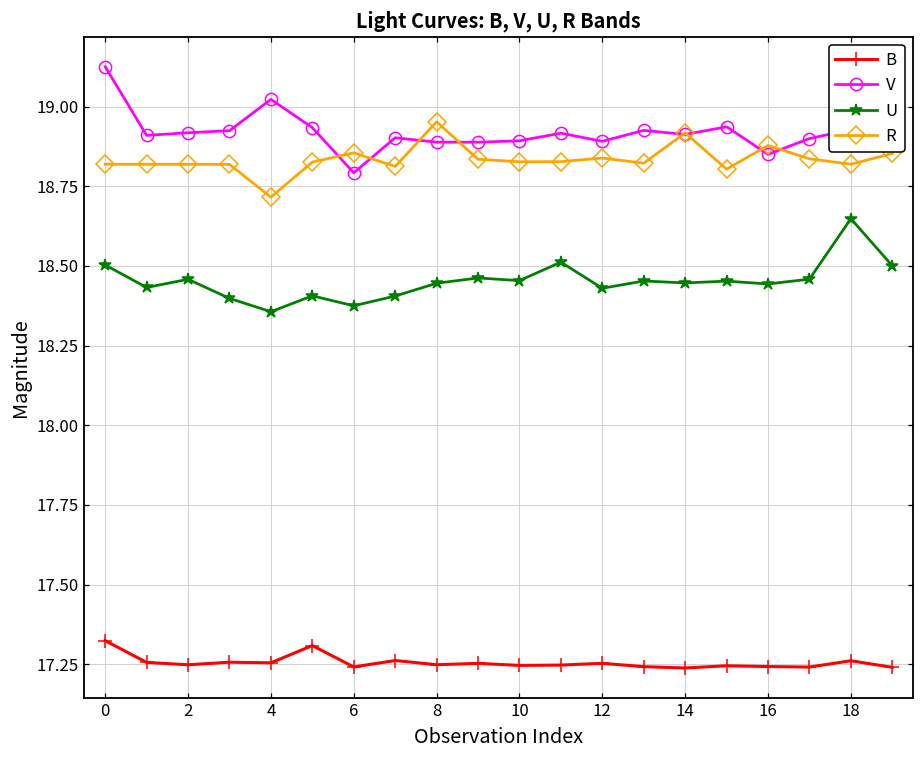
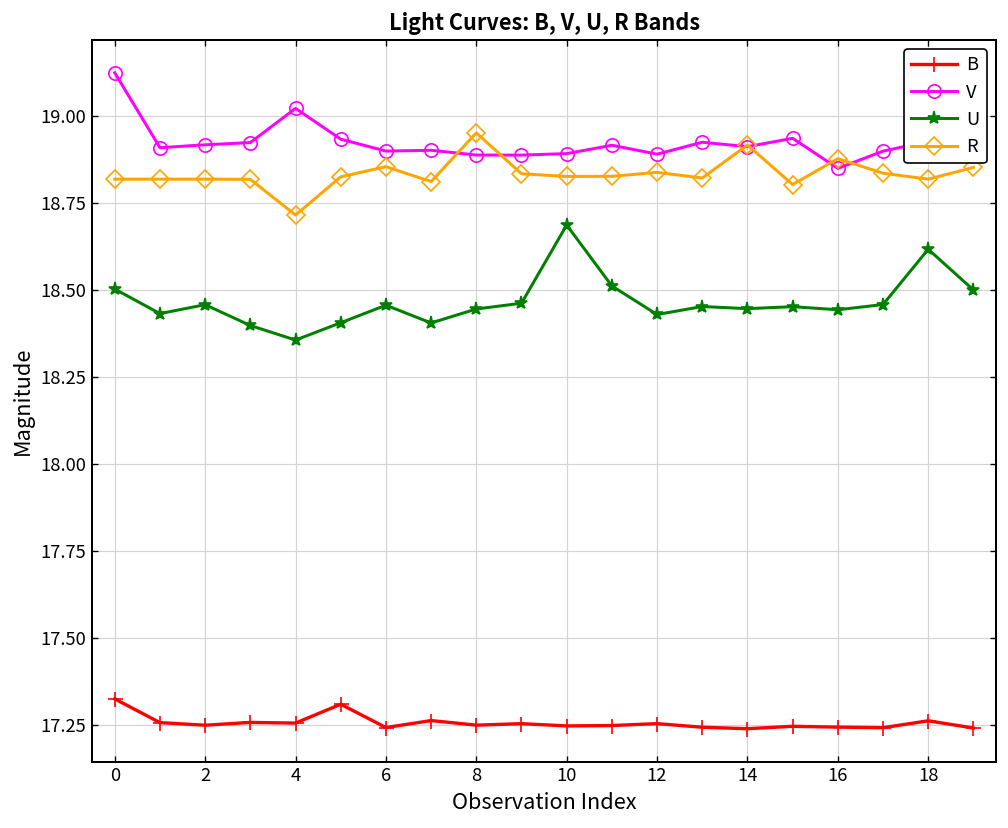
  {
    "B": {
      "0": 17.32,
      "2": 17.25,
      "4": 17.25,
      "6": 17.24,
      "8": 17.25,
      "10": 17.25,
      "12": 17.25,
      "14": 17.24,
      "16": 17.24,
      "18": 17.26
    },
    "V": {
      "0": 19.12,
      "2": 18.92,
      "4": 19.02,
-     "6": 18.79,
+     "6": 18.90,
      "8": 18.89,
      "10": 18.89,
      "12": 18.89,
      "16": 18.85
    },
    "U": {
      "0": 18.50,
      "2": 18.46,
      "4": 18.36,
-     "6": 18.37,
+     "6": 18.46,
      "8": 18.45,
-     "10": 18.45,
+     "10": 18.69,
      "12": 18.43,
      "14": 18.45,
      "16": 18.44,
-     "18": 18.65
+     "18": 18.62
    },
    "R": {
      "0": 18.82,
      "2": 18.82,
      "4": 18.72,
      "6": 18.85,
      "8": 18.95,
      "10": 18.83,
      "12": 18.84,
      "16": 18.88,
      "18": 18.82
    }
  }
